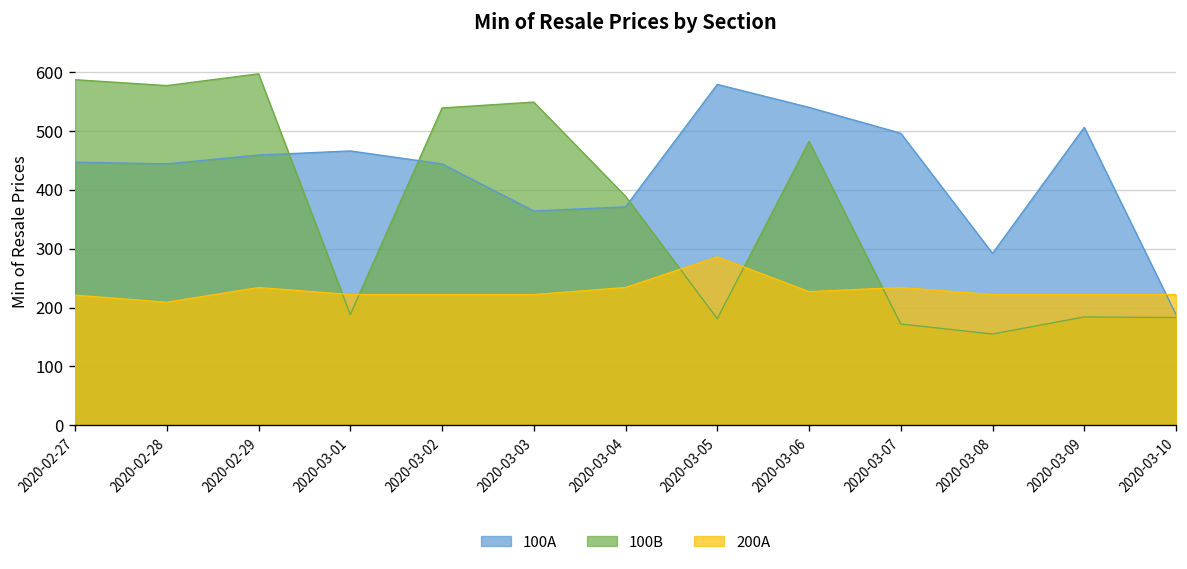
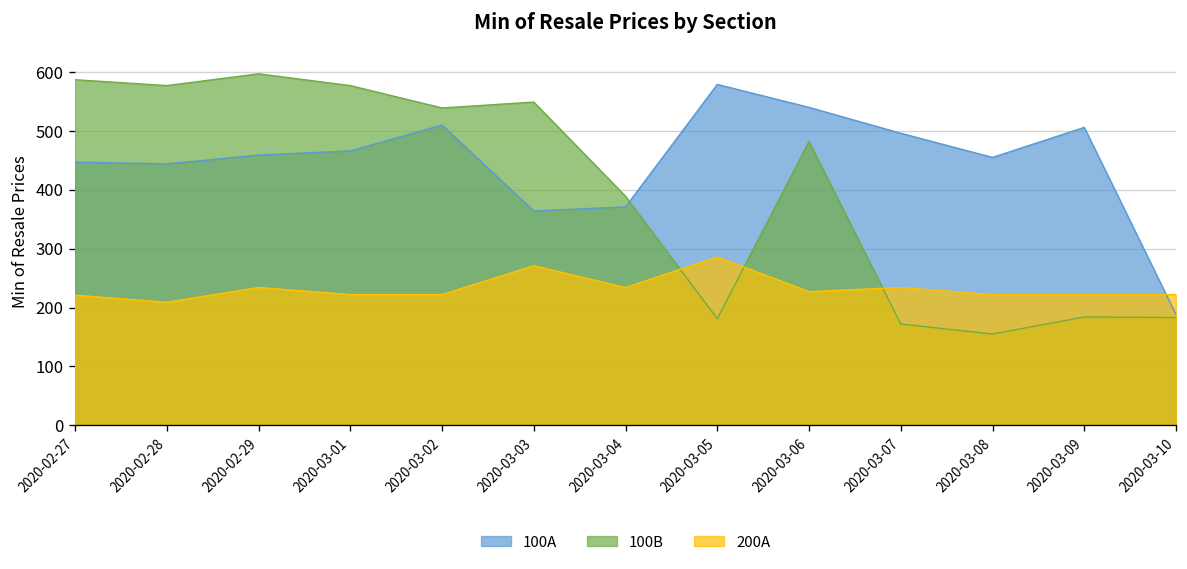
  {
    "100A": {
      "2020-02-27": 450,
      "2020-02-28": 440,
      "2020-02-29": 460,
      "2020-03-01": 470,
-     "2020-03-02": 440,
+     "2020-03-02": 510,
      "2020-03-03": 360,
      "2020-03-04": 370,
      "2020-03-05": 580,
      "2020-03-06": 540,
      "2020-03-07": 500,
-     "2020-03-08": 290,
+     "2020-03-08": 460,
      "2020-03-09": 510
    },
    "100B": {
      "2020-02-27": 590,
      "2020-02-28": 580,
      "2020-02-29": 600,
-     "2020-03-01": 190,
+     "2020-03-01": 580,
      "2020-03-02": 540,
      "2020-03-03": 550,
      "2020-03-04": 390,
      "2020-03-05": 180,
      "2020-03-06": 480,
      "2020-03-07": 170,
      "2020-03-08": 160,
      "2020-03-09": 180
    },
    "200A": {
      "2020-02-27": 220,
      "2020-02-28": 210,
      "2020-02-29": 230,
      "2020-03-01": 220,
      "2020-03-02": 220,
-     "2020-03-03": 220,
+     "2020-03-03": 270,
      "2020-03-04": 230,
      "2020-03-05": 290,
      "2020-03-06": 230,
      "2020-03-07": 230,
      "2020-03-08": 220,
      "2020-03-09": 220,
      "2020-03-10": 220
    }
  }
